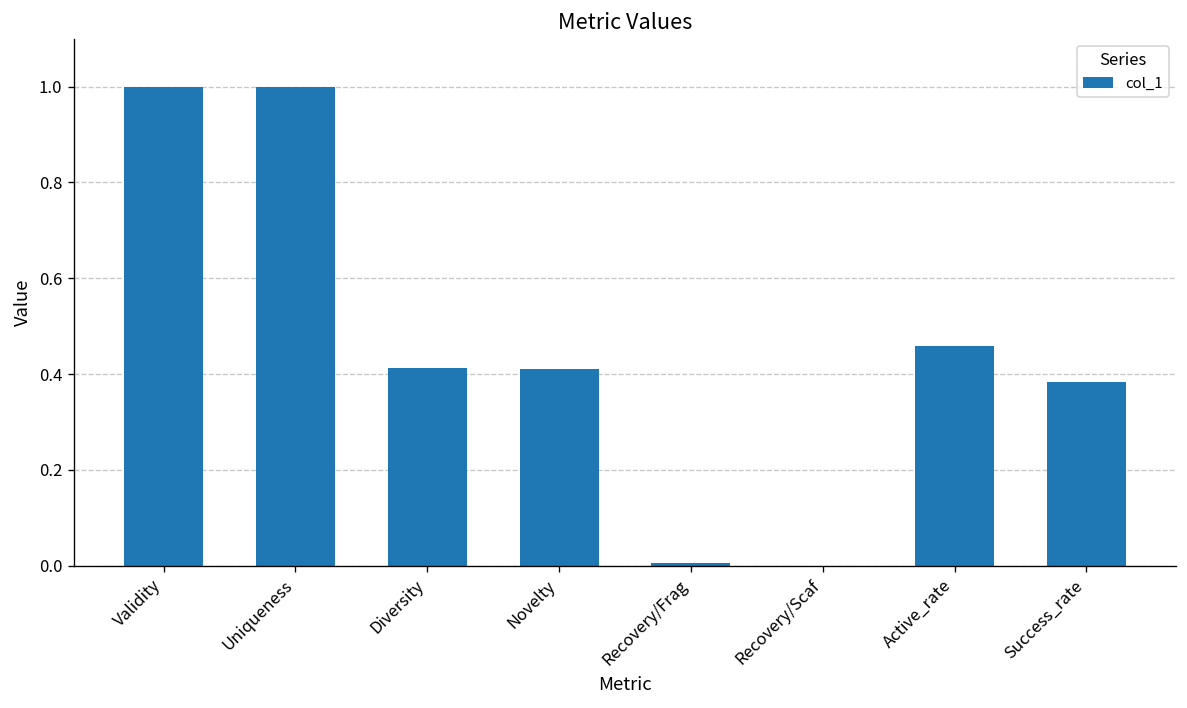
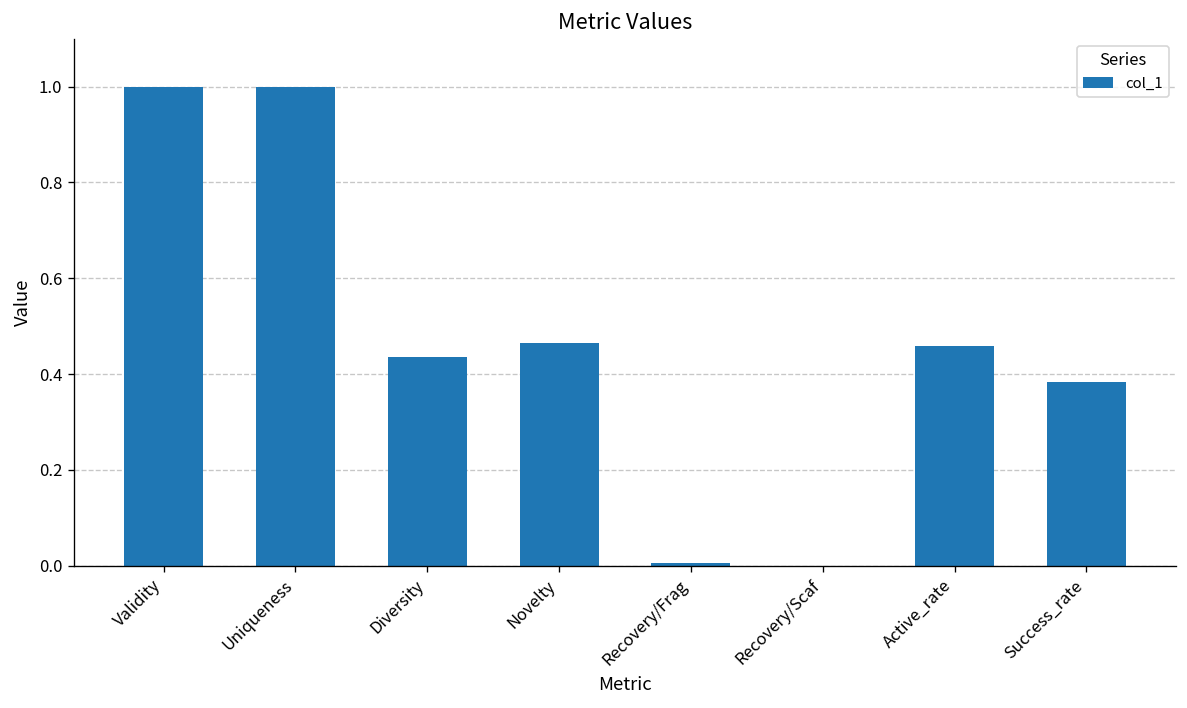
  {
    "Validity": 1.00,
    "Uniqueness": 1.00,
-   "Diversity": 0.41,
-   "Novelty": 0.41,
+   "Diversity": 0.44,
+   "Novelty": 0.47,
    "Recovery/Scaf": 0.00,
    "Active_rate": 0.46,
    "Success_rate": 0.38
  }
